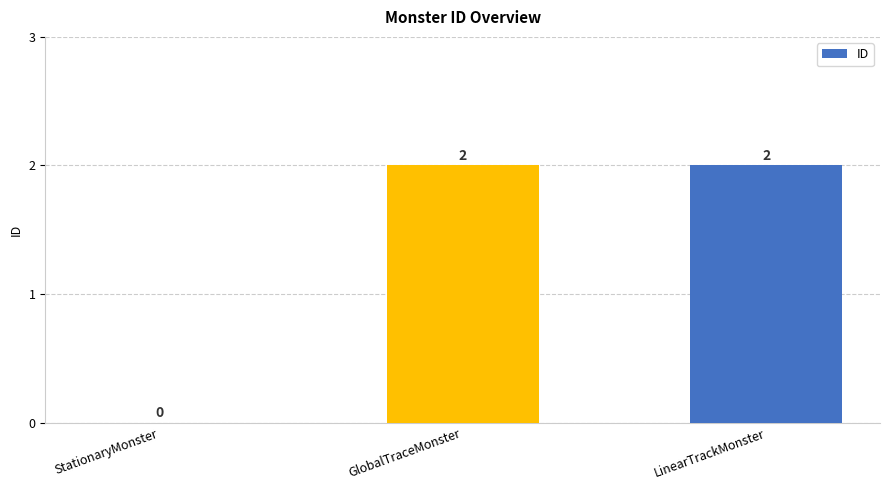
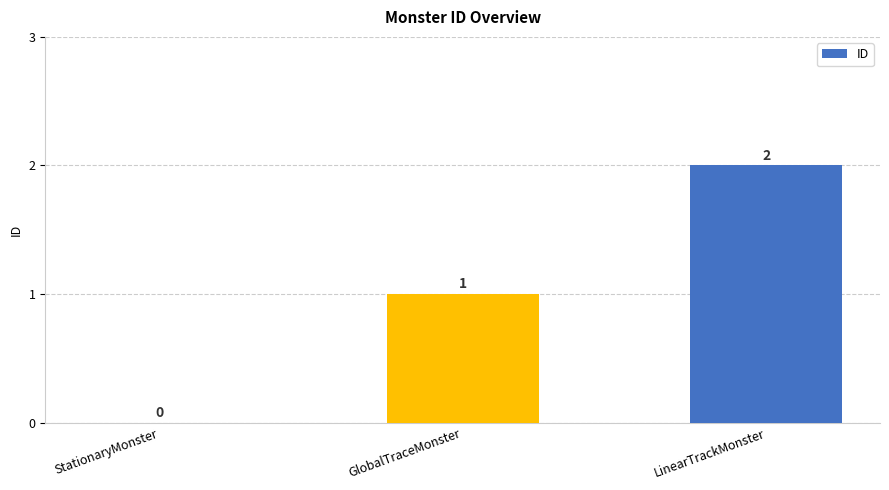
  {
    "StationaryMonster": 0,
-   "GlobalTraceMonster": 2,
+   "GlobalTraceMonster": 1,
    "LinearTrackMonster": 2
  }
